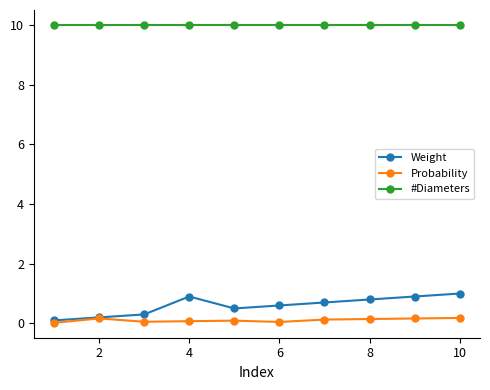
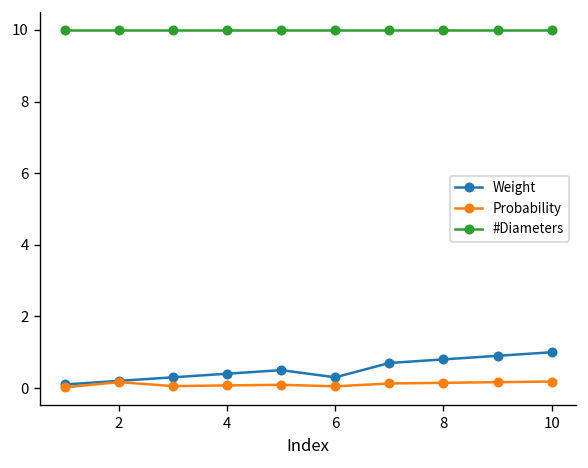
  {
    "Weight": {
-     "4": 0.9,
-     "6": 0.6,
+     "4": 0.4,
+     "6": 0.3,
      "8": 0.8,
      "10": 1.0
    },
    "Probability": {
      "4": 0.1,
      "6": 0.0,
      "8": 0.1,
      "10": 0.2
    },
    "#Diameters": {
      "2": 10.0,
      "4": 10.0,
      "6": 10.0,
      "8": 10.0,
      "10": 10.0
    }
  }
